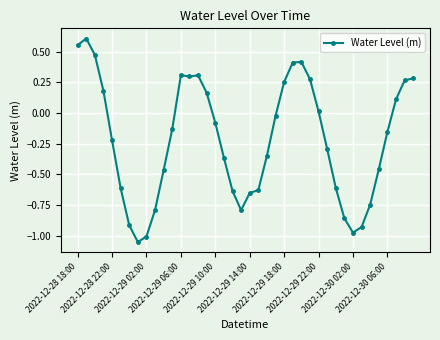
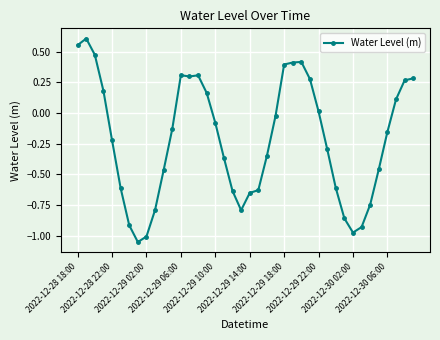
  {
    "2022-12-28 18:00": 0.55,
    "2022-12-28 22:00": -0.22,
    "2022-12-29 02:00": -1.01,
    "2022-12-29 06:00": 0.31,
    "2022-12-29 10:00": -0.08,
    "2022-12-29 14:00": -0.65,
-   "2022-12-29 18:00": 0.25,
+   "2022-12-29 18:00": 0.40,
    "2022-12-29 22:00": 0.01,
    "2022-12-30 02:00": -0.97,
    "2022-12-30 06:00": -0.15
  }
